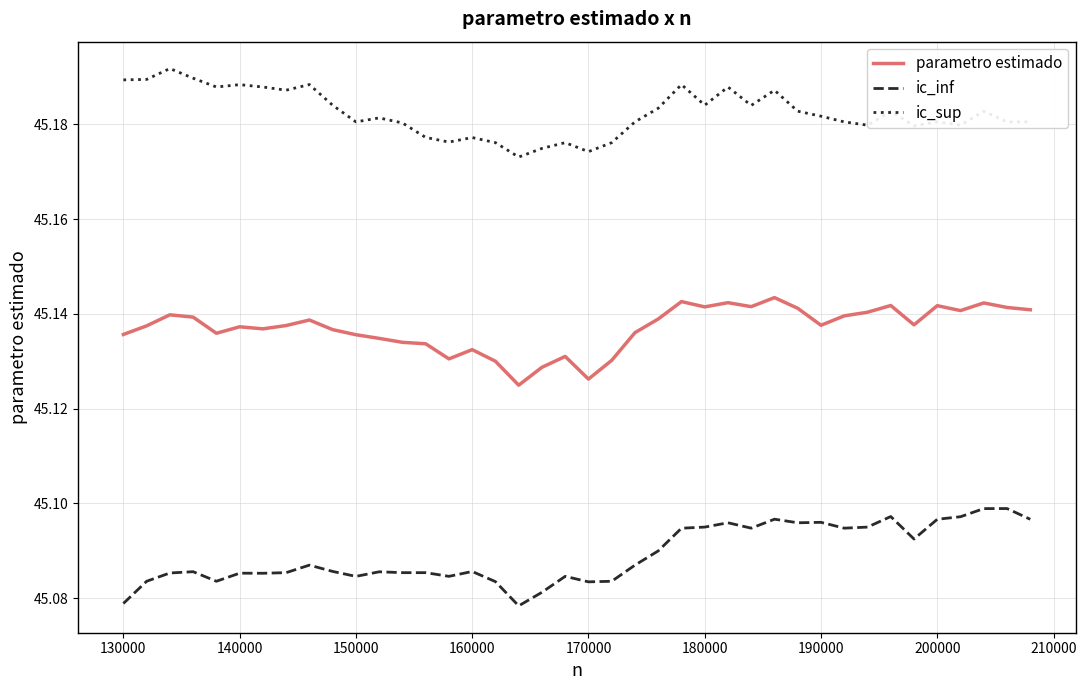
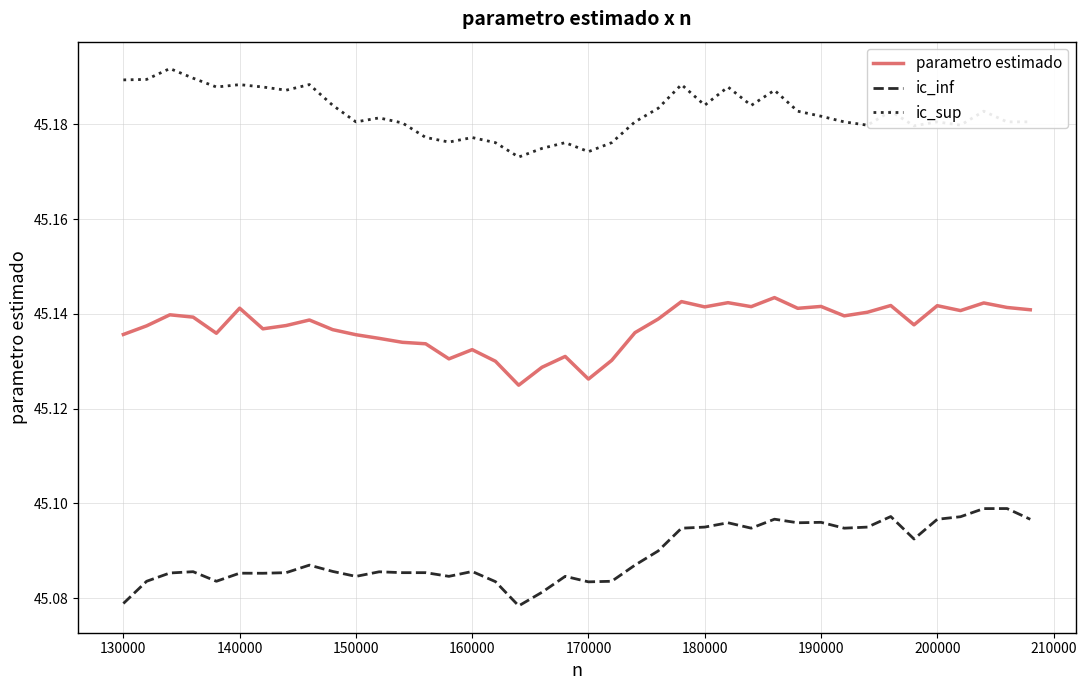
  {
    "parametro estimado": {
      "130000": 45.136,
-     "140000": 45.137,
+     "140000": 45.141,
      "150000": 45.136,
      "160000": 45.132,
      "170000": 45.126,
      "180000": 45.141,
-     "190000": 45.138,
+     "190000": 45.142,
      "200000": 45.142
    }
  }
